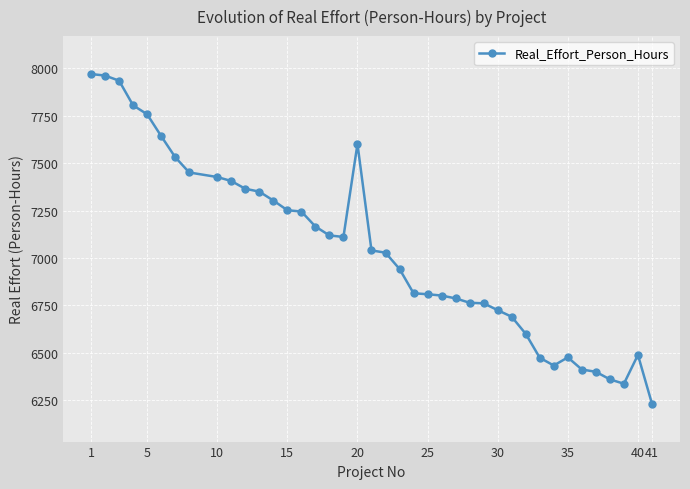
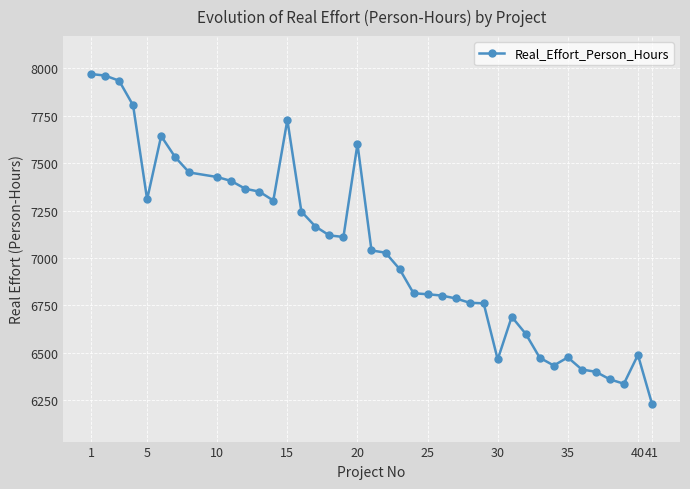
  {
    "1": 7970,
-   "5": 7760,
+   "5": 7310,
    "10": 7430,
-   "15": 7250,
+   "15": 7730,
    "20": 7600,
    "25": 6810,
-   "30": 6730,
+   "30": 6470,
    "35": 6480,
    "40": 6490,
    "41": 6230
  }
